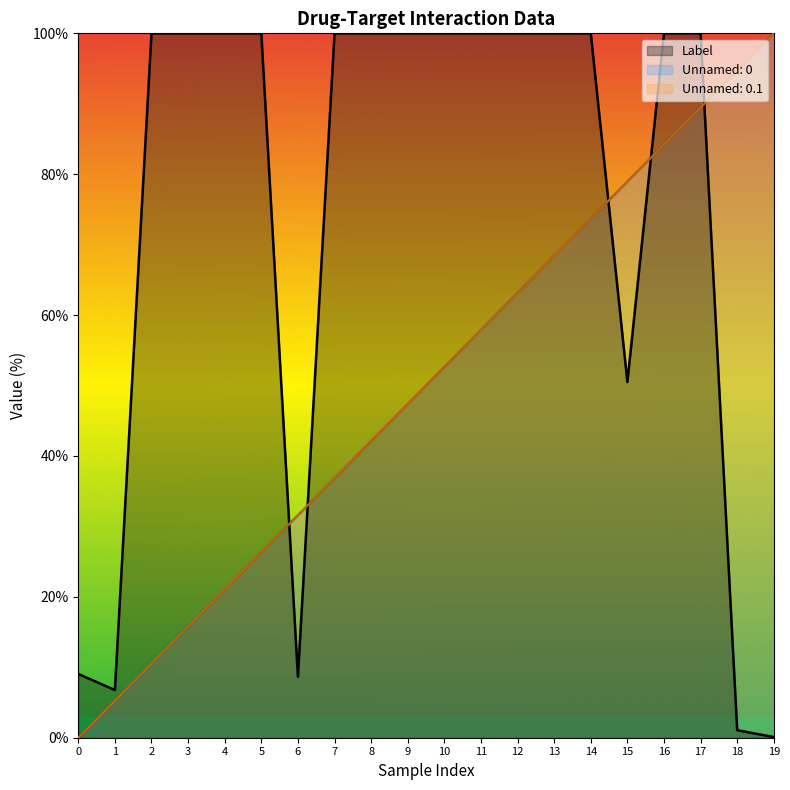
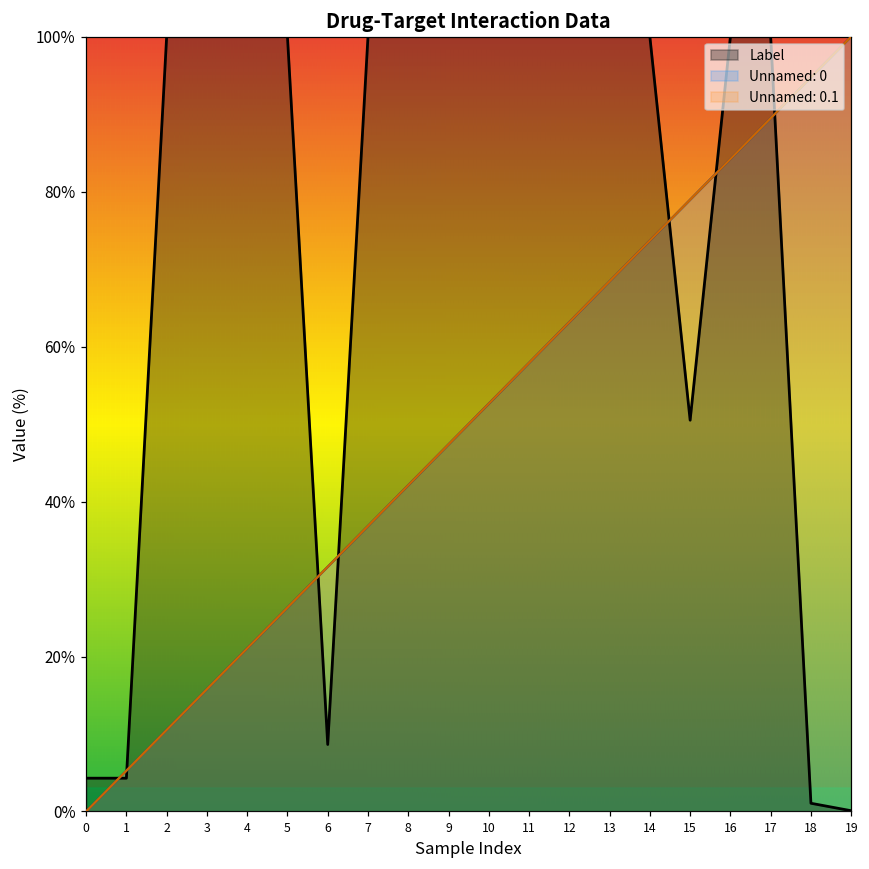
  {
    "Label": {
-     "0": "9%",
-     "1": "7%",
+     "0": "4%",
+     "1": "4%",
      "2": "100%",
      "3": "100%",
      "4": "100%",
      "5": "100%",
      "6": "9%",
      "7": "100%",
      "8": "100%",
      "9": "100%",
      "10": "100%",
      "11": "100%",
      "12": "100%",
      "13": "100%",
      "14": "100%",
      "15": "50%",
      "16": "100%",
      "17": "100%"
    }
  }
